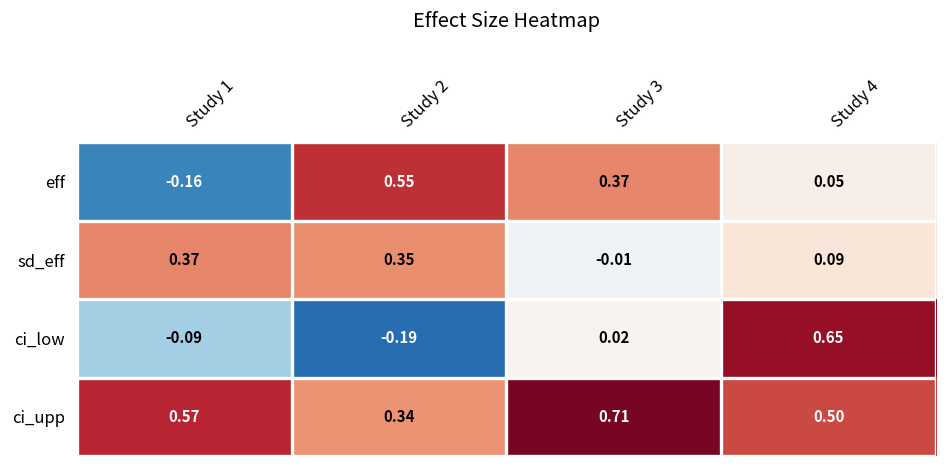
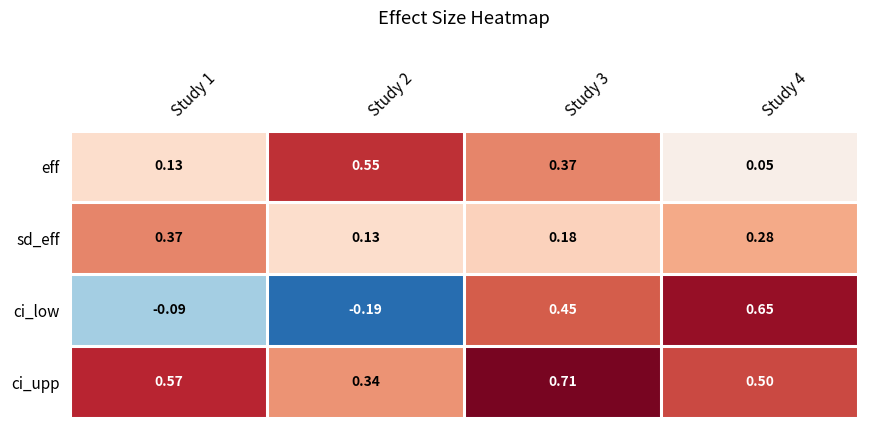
  {
    "eff": {
-     "Study 1": -0.16,
+     "Study 1": 0.13,
      "Study 2": 0.55,
      "Study 3": 0.37,
      "Study 4": 0.05
    },
    "sd_eff": {
      "Study 1": 0.37,
-     "Study 2": 0.35,
-     "Study 3": -0.01,
-     "Study 4": 0.09
+     "Study 2": 0.13,
+     "Study 3": 0.18,
+     "Study 4": 0.28
    },
    "ci_low": {
      "Study 1": -0.09,
      "Study 2": -0.19,
-     "Study 3": 0.02,
+     "Study 3": 0.45,
      "Study 4": 0.65
    },
    "ci_upp": {
      "Study 1": 0.57,
      "Study 2": 0.34,
      "Study 3": 0.71,
      "Study 4": 0.50
    }
  }
